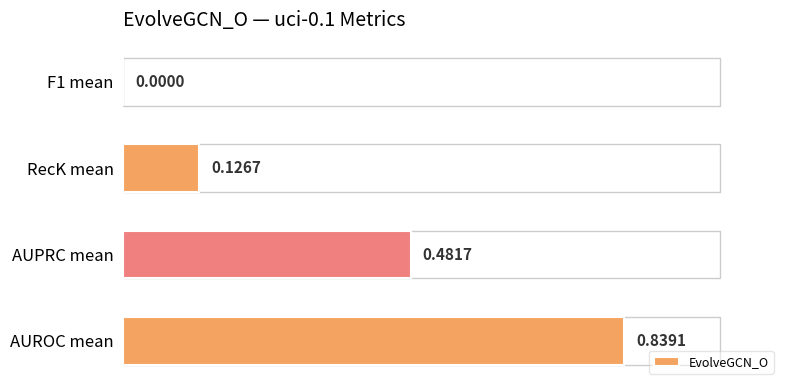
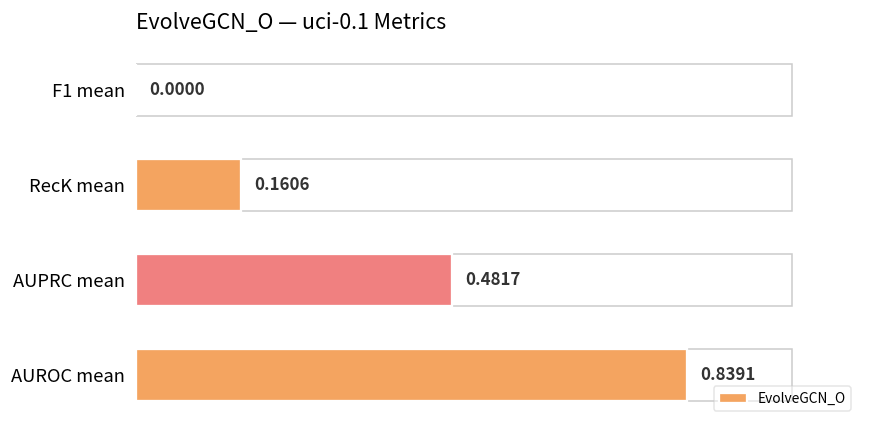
  {
    "F1 mean": 0.0000,
-   "RecK mean": 0.1267,
+   "RecK mean": 0.1606,
    "AUPRC mean": 0.4817,
    "AUROC mean": 0.8391
  }
